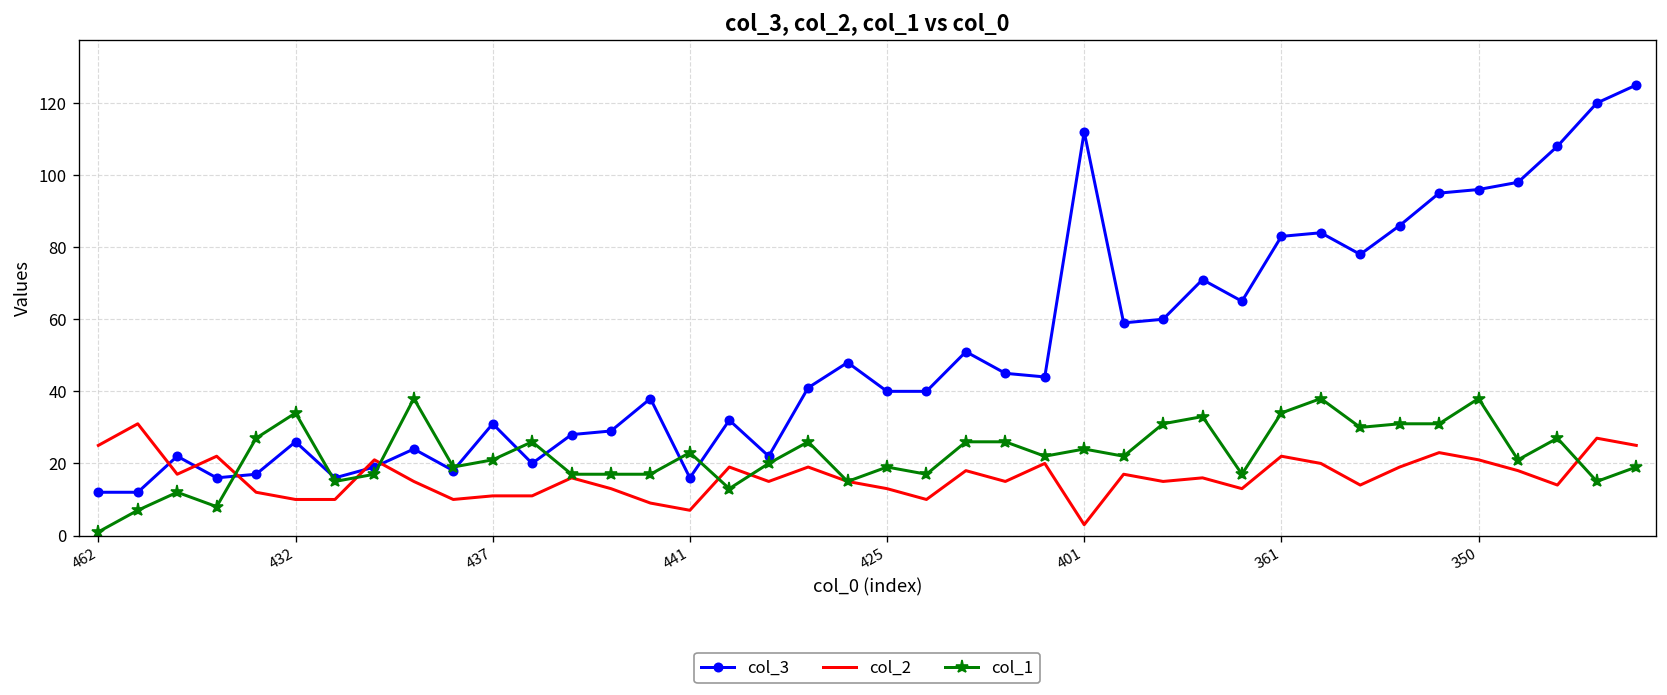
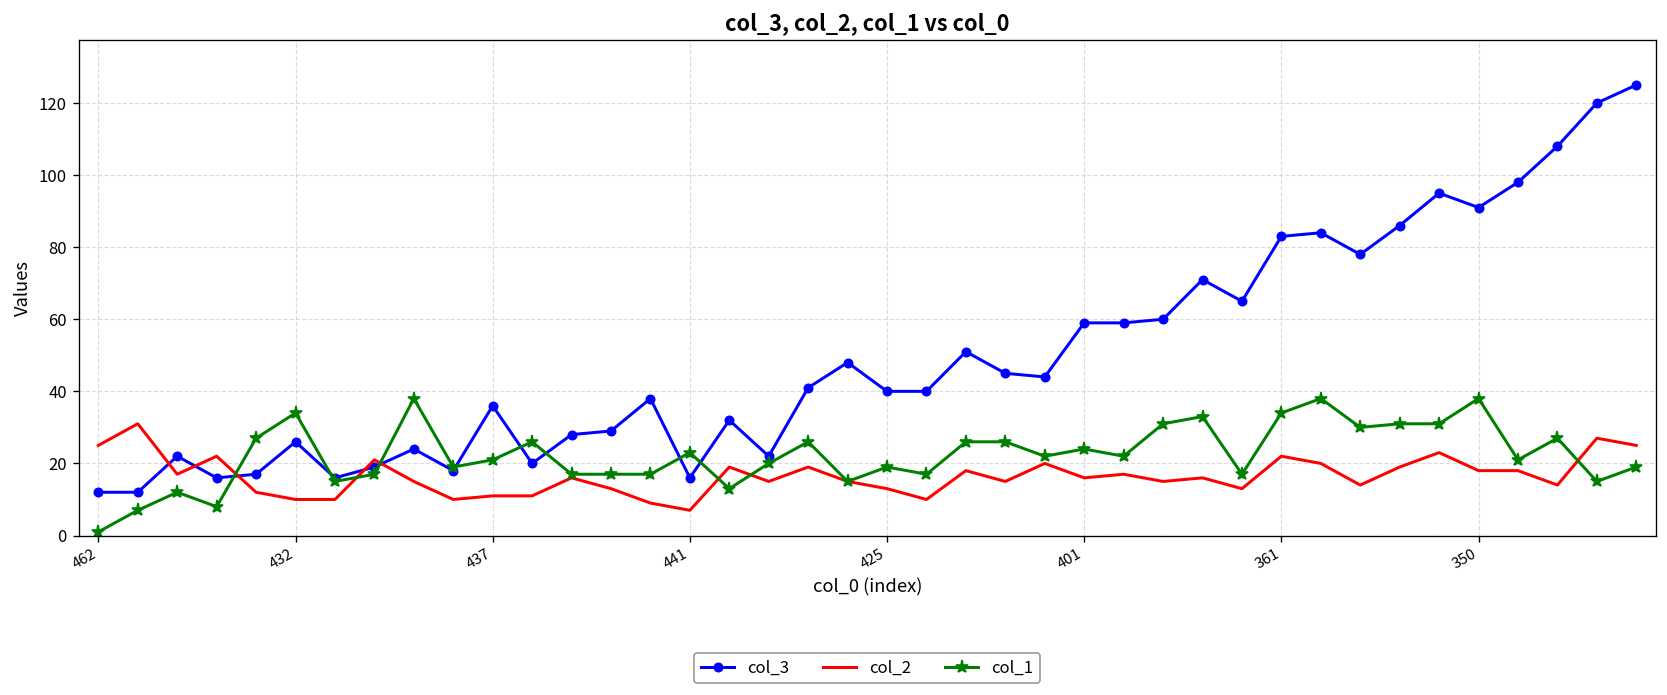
  {
    "col_3": {
      "462": 12,
      "432": 26,
-     "437": 31,
+     "437": 36,
      "441": 16,
      "425": 40,
-     "401": 112,
+     "401": 59,
      "361": 83,
-     "350": 96
+     "350": 91
    },
    "col_2": {
      "462": 25,
      "432": 10,
      "437": 11,
      "441": 7,
      "425": 13,
-     "401": 3,
+     "401": 16,
      "361": 22,
-     "350": 21
+     "350": 18
    },
    "col_1": {
      "462": 1,
      "432": 34,
      "437": 21,
      "441": 23,
      "425": 19,
      "401": 24,
      "361": 34,
      "350": 38
    }
  }
